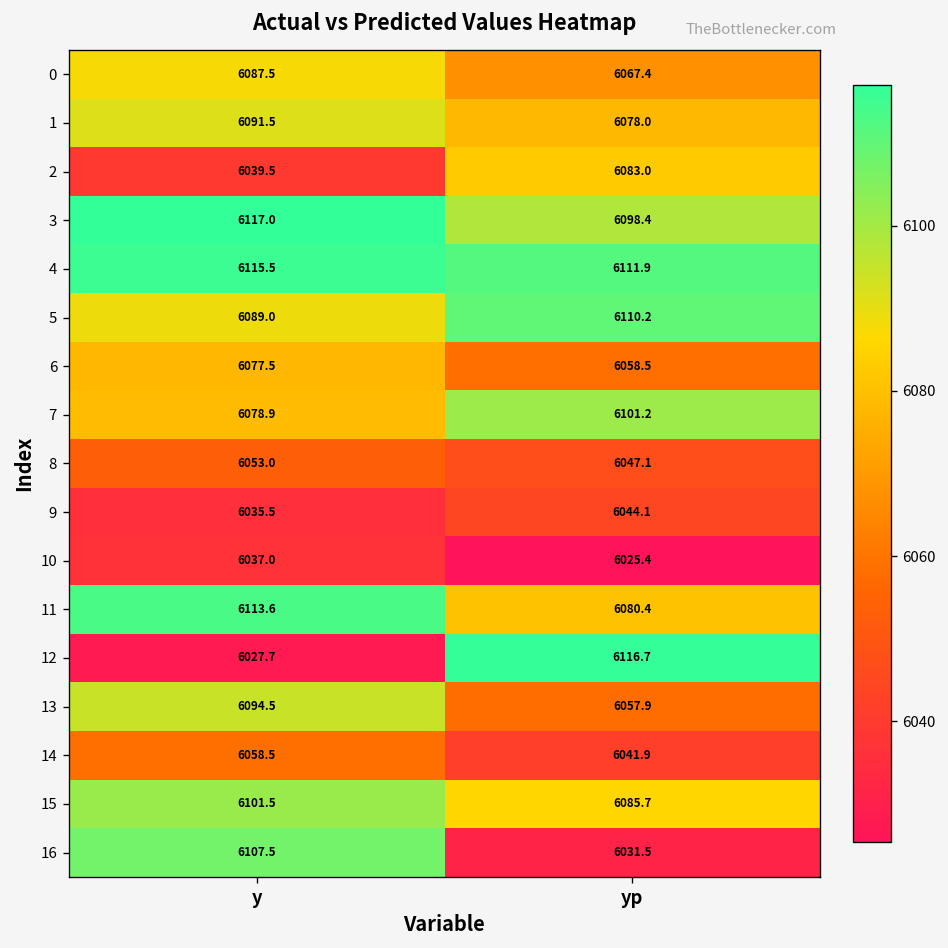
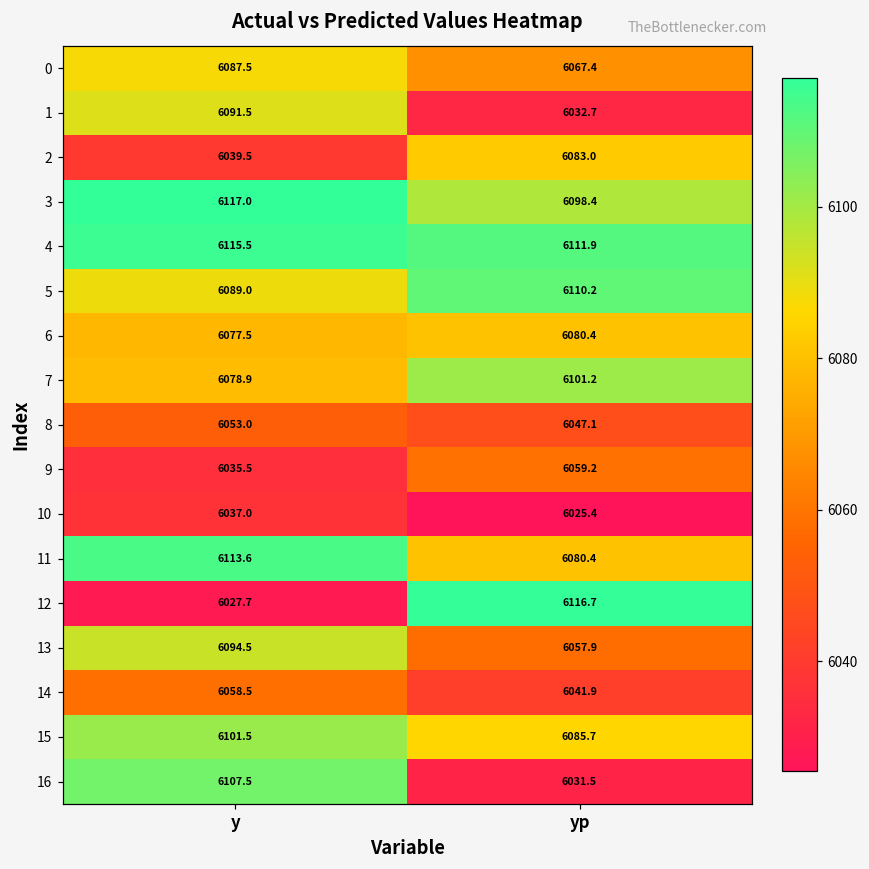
  {
    "0": {
      "y": 6087.5,
      "yp": 6067.4
    },
    "1": {
      "y": 6091.5,
-     "yp": 6078.0
+     "yp": 6032.7
    },
    "2": {
      "y": 6039.5,
      "yp": 6083.0
    },
    "3": {
      "y": 6117.0,
      "yp": 6098.4
    },
    "4": {
      "y": 6115.5,
      "yp": 6111.9
    },
    "5": {
      "y": 6089.0,
      "yp": 6110.2
    },
    "6": {
      "y": 6077.5,
-     "yp": 6058.5
+     "yp": 6080.4
    },
    "7": {
      "y": 6078.9,
      "yp": 6101.2
    },
    "8": {
      "y": 6053.0,
      "yp": 6047.1
    },
    "9": {
      "y": 6035.5,
-     "yp": 6044.1
+     "yp": 6059.2
    },
    "10": {
      "y": 6037.0,
      "yp": 6025.4
    },
    "11": {
      "y": 6113.6,
      "yp": 6080.4
    },
    "12": {
      "y": 6027.7,
      "yp": 6116.7
    },
    "13": {
      "y": 6094.5,
      "yp": 6057.9
    },
    "14": {
      "y": 6058.5,
      "yp": 6041.9
    },
    "15": {
      "y": 6101.5,
      "yp": 6085.7
    },
    "16": {
      "y": 6107.5,
      "yp": 6031.5
    }
  }
